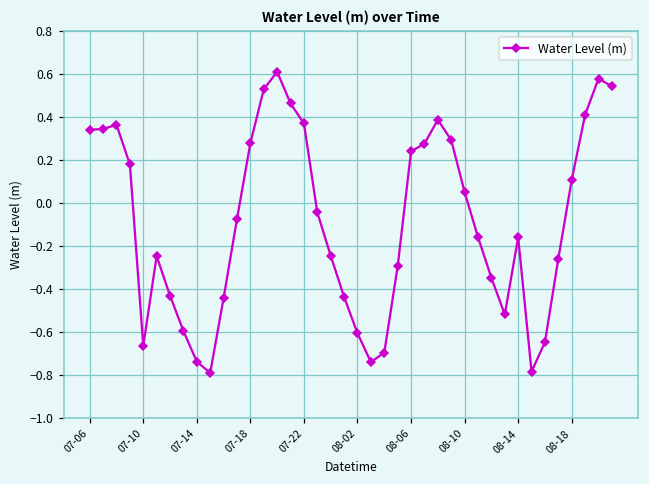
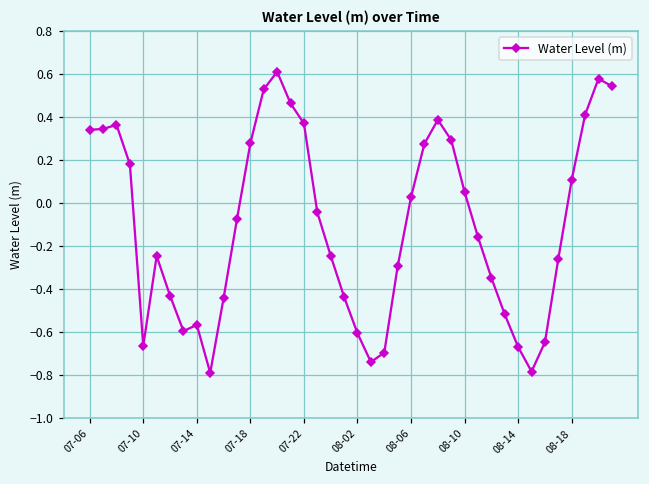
  {
    "07-06": 0.34,
    "07-10": -0.67,
-   "07-14": -0.74,
+   "07-14": -0.57,
    "07-18": 0.28,
    "07-22": 0.37,
    "08-02": -0.61,
-   "08-06": 0.24,
+   "08-06": 0.03,
    "08-10": 0.05,
-   "08-14": -0.16,
+   "08-14": -0.67,
    "08-18": 0.11
  }
